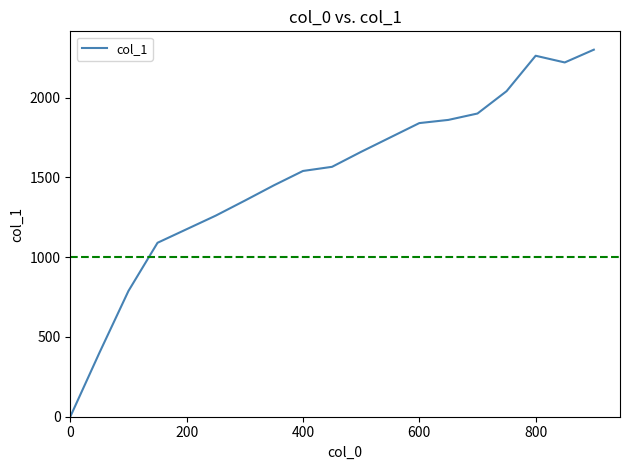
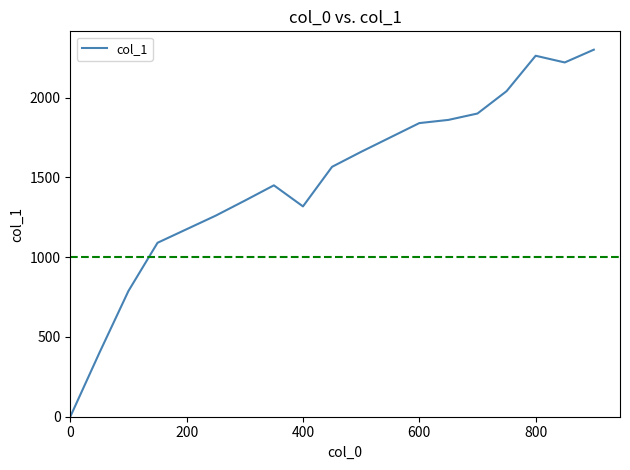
  {
    "0": 0,
-   "400": 1540,
+   "400": 1320,
    "600": 1840,
    "800": 2260
  }
